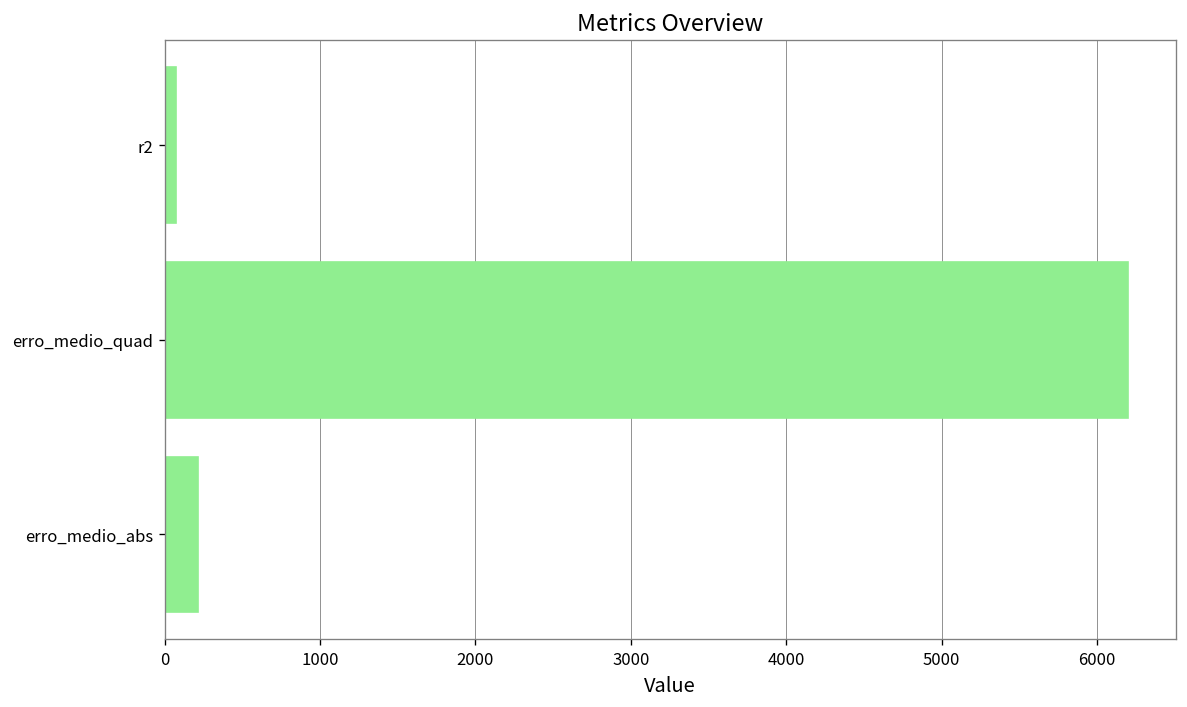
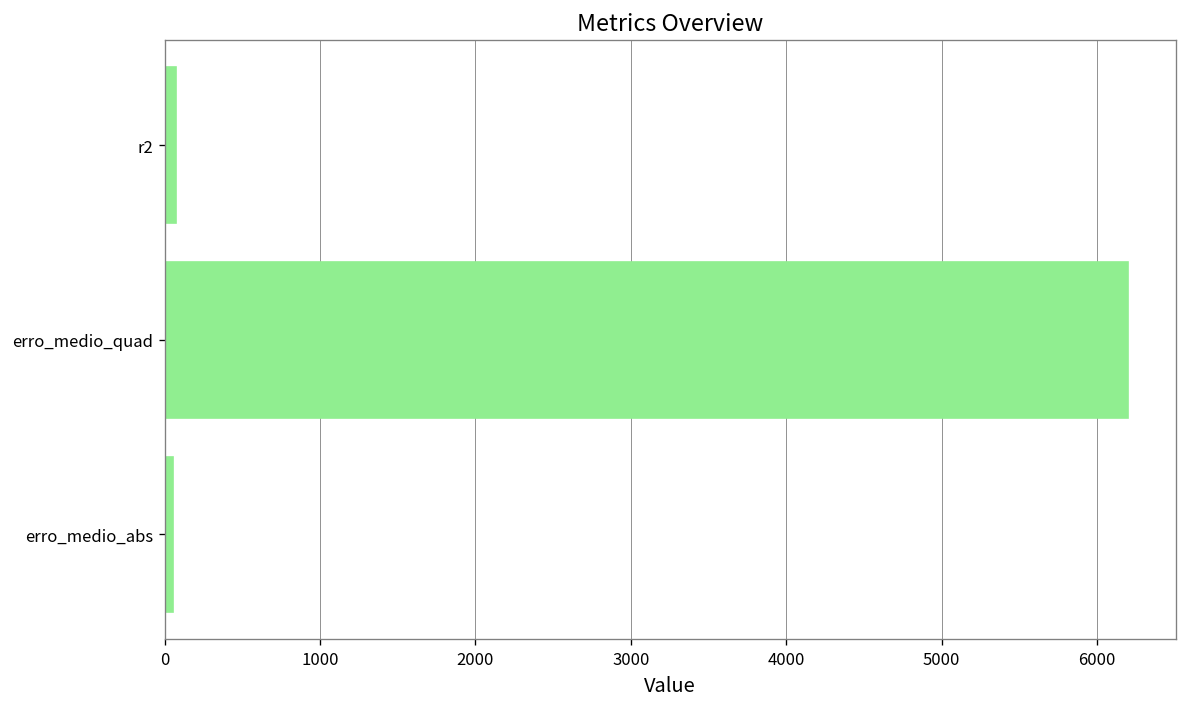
  {
    "r2": 70,
    "erro_medio_quad": 6200,
-   "erro_medio_abs": 220
+   "erro_medio_abs": 50
  }
